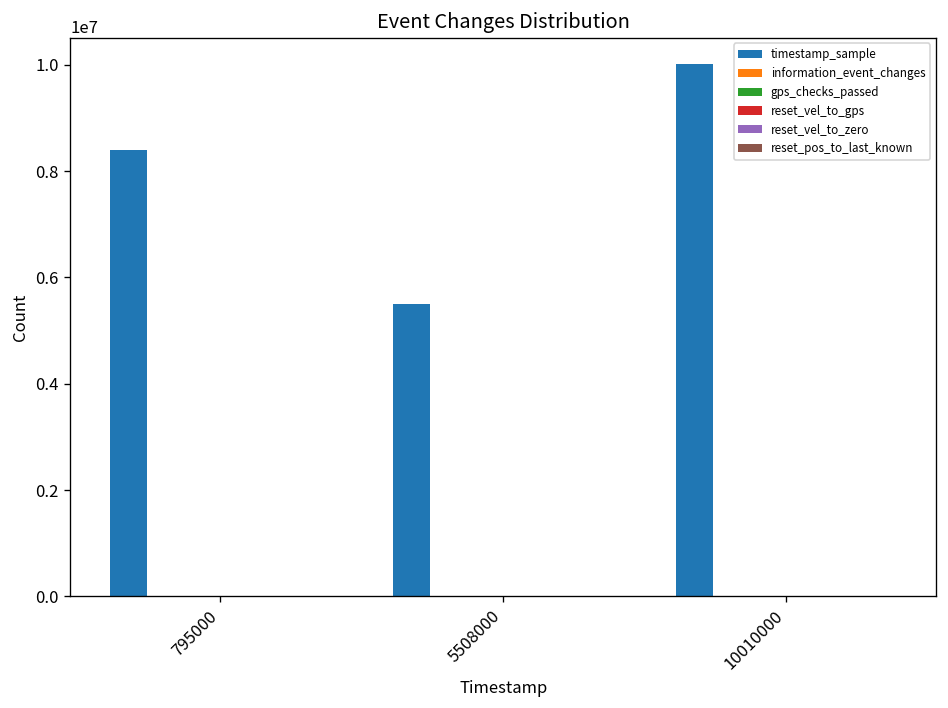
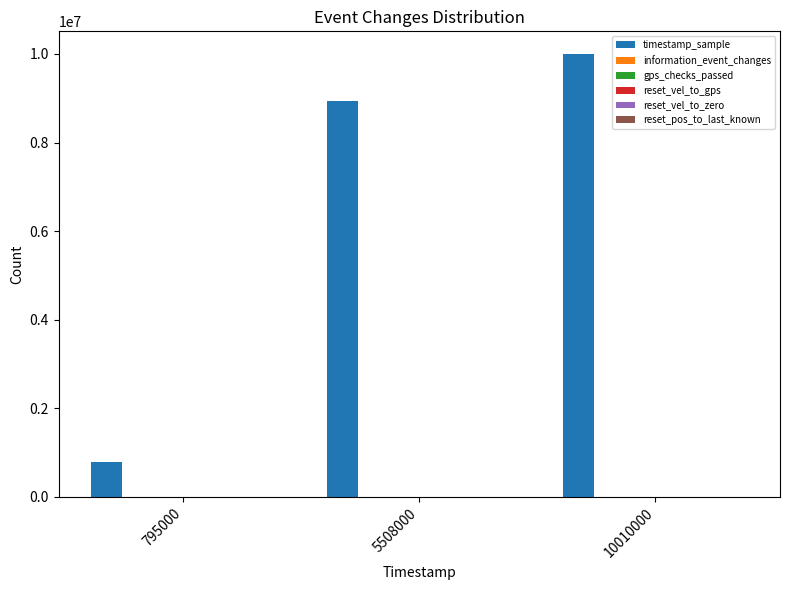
  {
    "timestamp_sample": {
-     "795000": 8400000,
-     "5508000": 5500000,
+     "795000": 800000,
+     "5508000": 8900000,
      "10010000": 10000000
    },
    "gps_checks_passed": {
      "795000": 0,
      "10010000": 0
    },
    "reset_vel_to_gps": {
      "795000": 0,
      "5508000": 0
    },
    "reset_vel_to_zero": {
      "5508000": 0,
      "10010000": 0
    },
    "reset_pos_to_last_known": {
      "5508000": 0,
      "10010000": 0
    }
  }
